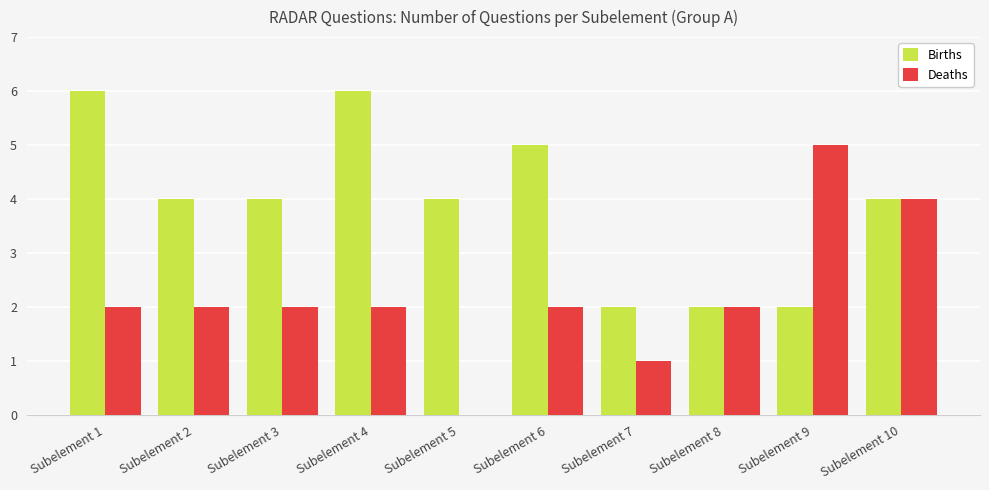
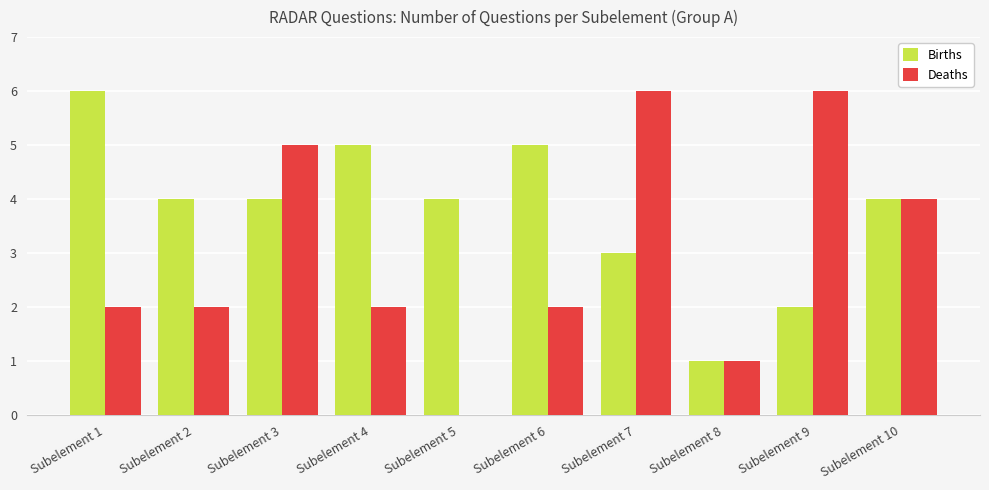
  {
    "Births": {
      "Subelement 1": 6,
      "Subelement 2": 4,
      "Subelement 3": 4,
-     "Subelement 4": 6,
+     "Subelement 4": 5,
      "Subelement 5": 4,
      "Subelement 6": 5,
-     "Subelement 7": 2,
-     "Subelement 8": 2,
+     "Subelement 7": 3,
+     "Subelement 8": 1,
      "Subelement 9": 2,
      "Subelement 10": 4
    },
    "Deaths": {
      "Subelement 1": 2,
      "Subelement 2": 2,
-     "Subelement 3": 2,
+     "Subelement 3": 5,
      "Subelement 4": 2,
      "Subelement 5": 0,
      "Subelement 6": 2,
-     "Subelement 7": 1,
-     "Subelement 8": 2,
-     "Subelement 9": 5,
+     "Subelement 7": 6,
+     "Subelement 8": 1,
+     "Subelement 9": 6,
      "Subelement 10": 4
    }
  }
